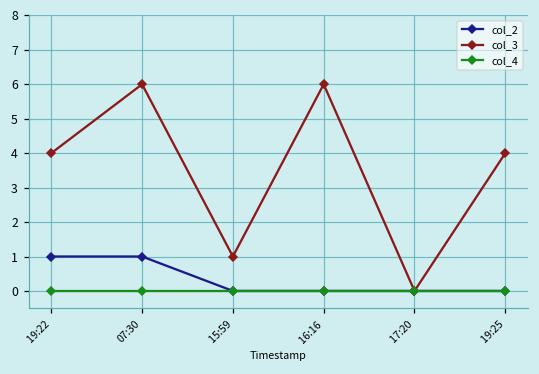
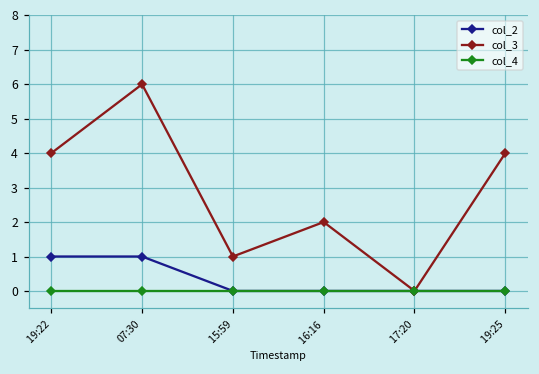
  {
    "col_2": {
      "19:22": 1,
      "07:30": 1
    },
    "col_3": {
      "19:22": 4,
      "07:30": 6,
      "15:59": 1,
-     "16:16": 6,
+     "16:16": 2,
      "19:25": 4
    },
    "col_4": {
      "19:22": 0,
      "07:30": 0
    }
  }
